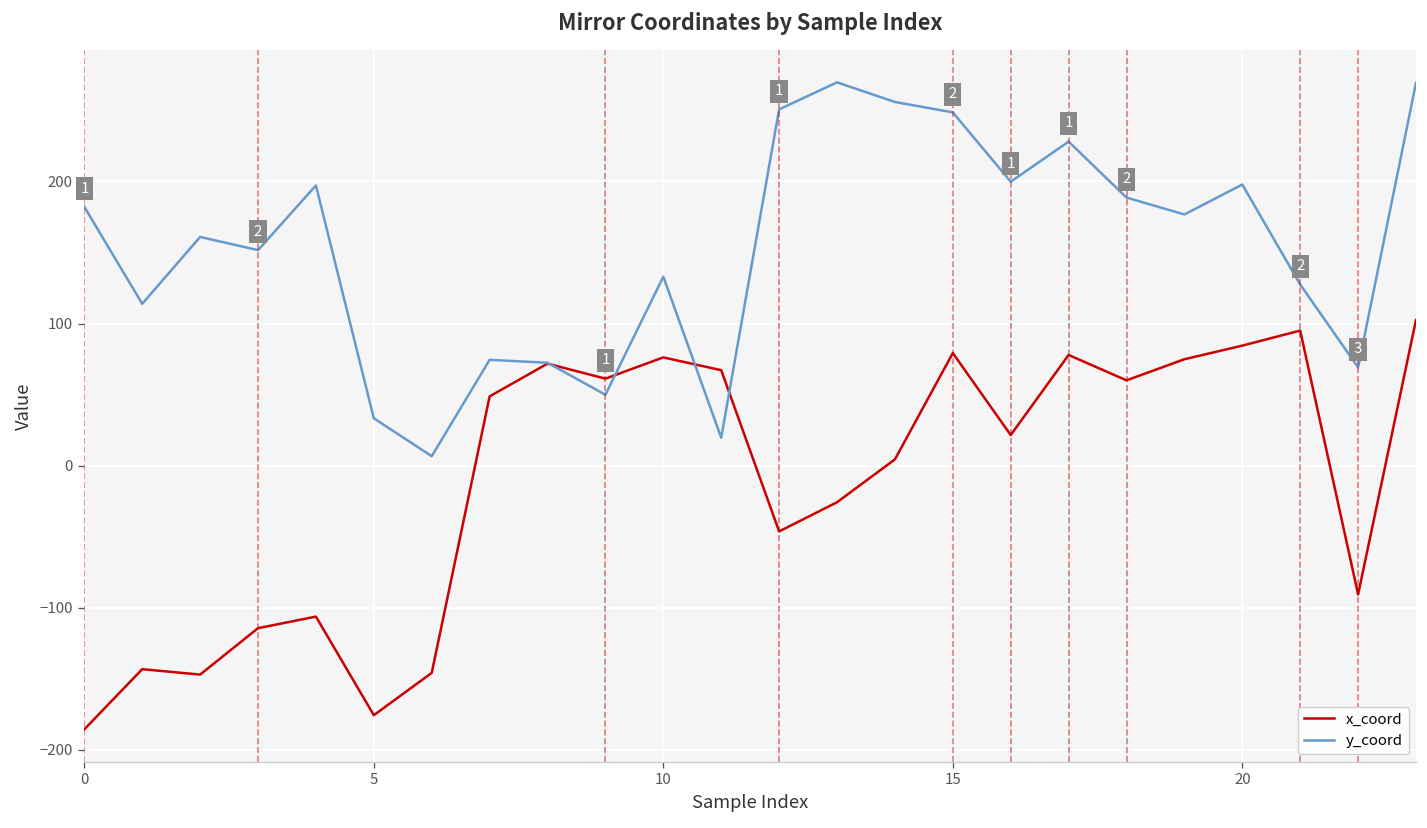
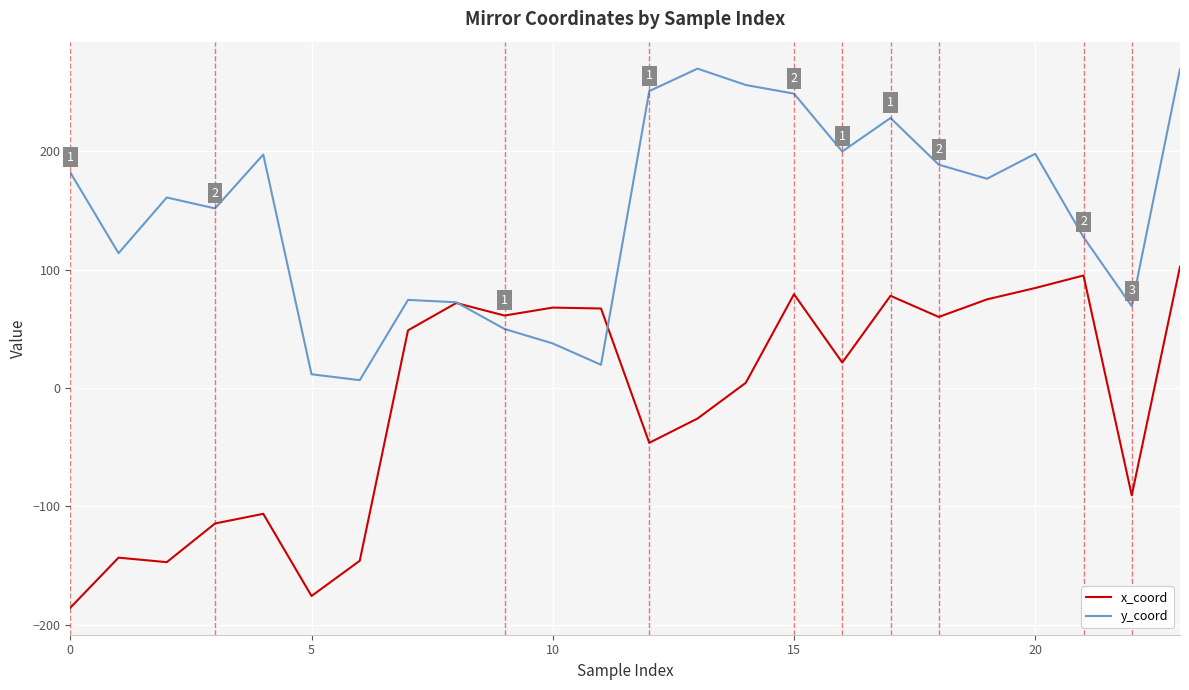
  {
    "x_coord": {
      "0": -186,
      "5": -176,
-     "10": 76,
+     "10": 68,
      "15": 79,
      "20": 84
    },
    "y_coord": {
-     "5": 33,
-     "10": 133,
+     "5": 12,
+     "10": 38,
      "20": 198
    }
  }
